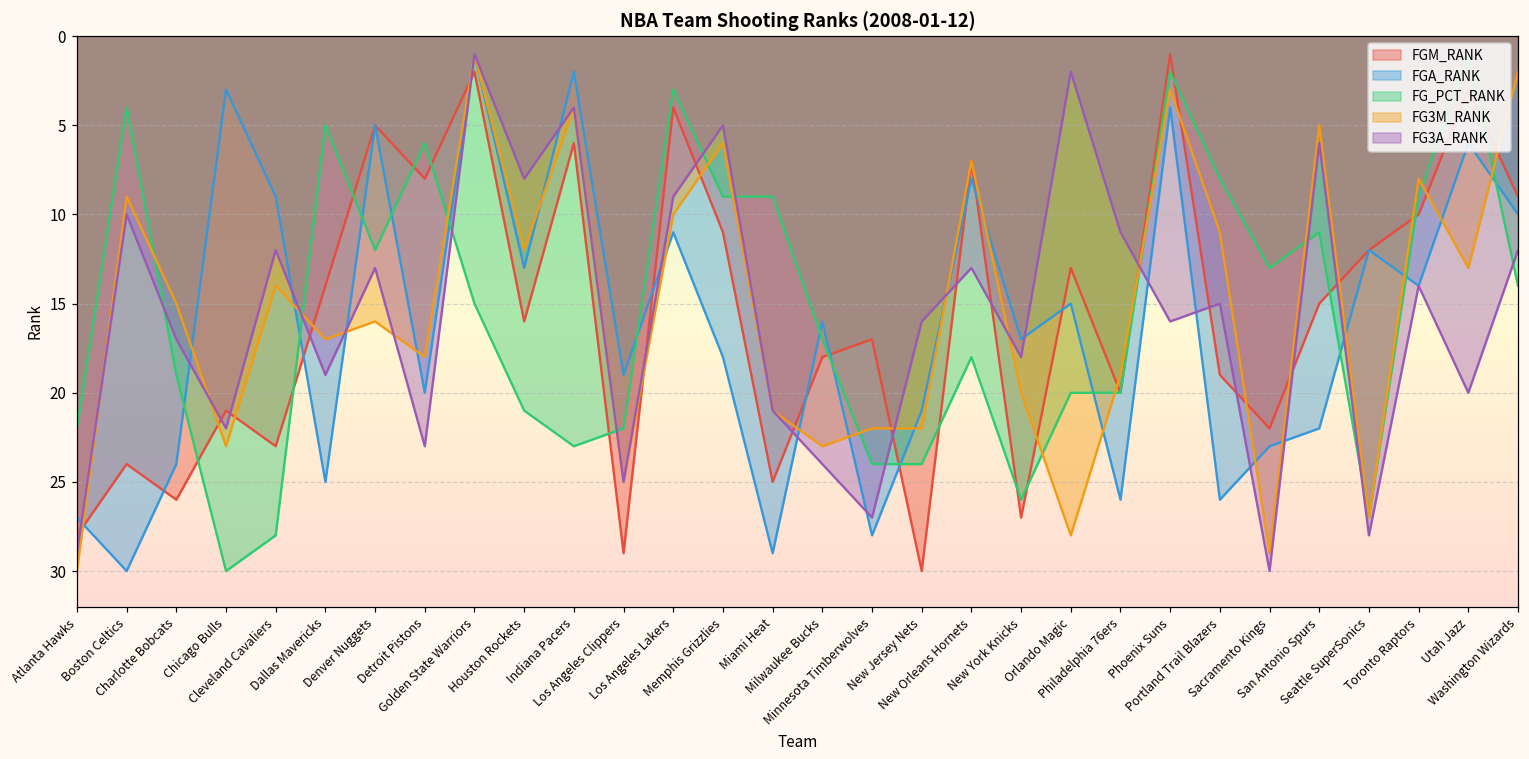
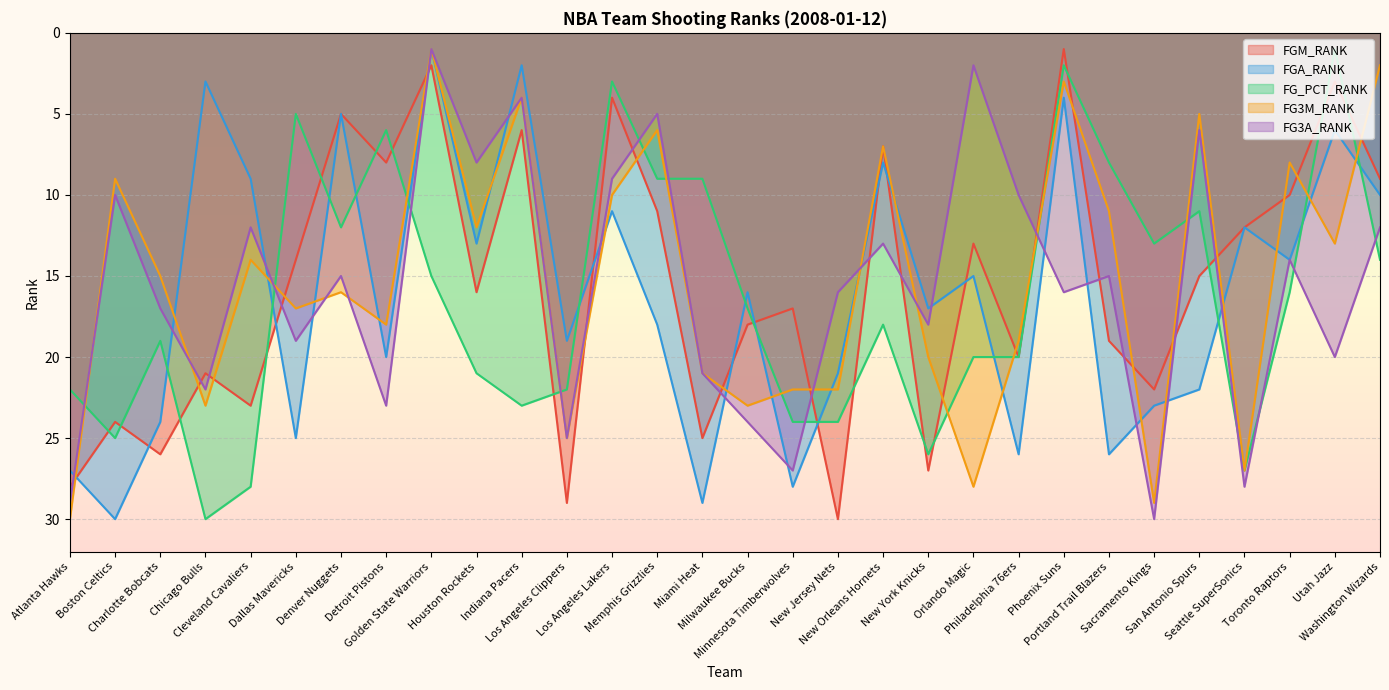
  {
    "FGA_RANK": {
      "Atlanta Hawks": 27,
      "Boston Celtics": 30,
      "Charlotte Bobcats": 24,
      "Chicago Bulls": 3,
      "Cleveland Cavaliers": 9,
      "Dallas Mavericks": 25,
      "Detroit Pistons": 20,
      "Houston Rockets": 13,
      "Indiana Pacers": 2,
      "Los Angeles Clippers": 19,
      "Los Angeles Lakers": 11,
      "Memphis Grizzlies": 18,
      "Miami Heat": 29,
      "Milwaukee Bucks": 16,
      "Minnesota Timberwolves": 28,
      "New Jersey Nets": 21,
      "New Orleans Hornets": 8,
      "New York Knicks": 17,
      "Orlando Magic": 15,
      "Philadelphia 76ers": 26,
      "Phoenix Suns": 4,
      "Portland Trail Blazers": 26,
      "Sacramento Kings": 23,
      "San Antonio Spurs": 22,
      "Washington Wizards": 10
    },
    "FG_PCT_RANK": {
      "Atlanta Hawks": 22,
-     "Boston Celtics": 4,
+     "Boston Celtics": 25,
      "Charlotte Bobcats": 19,
      "Chicago Bulls": 30,
      "Cleveland Cavaliers": 28,
      "Dallas Mavericks": 5,
      "Denver Nuggets": 12,
      "Detroit Pistons": 6,
      "Golden State Warriors": 15,
      "Houston Rockets": 21,
      "Indiana Pacers": 23,
      "Los Angeles Clippers": 22,
      "Los Angeles Lakers": 3,
      "Memphis Grizzlies": 9,
      "Miami Heat": 9,
      "Milwaukee Bucks": 17,
      "Minnesota Timberwolves": 24,
      "New Jersey Nets": 24,
      "New Orleans Hornets": 18,
      "New York Knicks": 26,
      "Orlando Magic": 20,
      "Phoenix Suns": 2,
      "Portland Trail Blazers": 8,
      "Sacramento Kings": 13,
      "San Antonio Spurs": 11,
-     "Toronto Raptors": 9,
+     "Toronto Raptors": 16,
      "Washington Wizards": 14
    },
    "FG3A_RANK": {
      "Atlanta Hawks": 29,
      "Boston Celtics": 10,
      "Charlotte Bobcats": 17,
      "Chicago Bulls": 22,
      "Cleveland Cavaliers": 12,
      "Dallas Mavericks": 19,
-     "Denver Nuggets": 13,
+     "Denver Nuggets": 15,
      "Detroit Pistons": 23,
      "Houston Rockets": 8,
      "Los Angeles Lakers": 9,
      "Memphis Grizzlies": 5,
      "Milwaukee Bucks": 24,
      "Minnesota Timberwolves": 27,
      "New Jersey Nets": 16,
      "New Orleans Hornets": 13,
      "New York Knicks": 18,
      "Orlando Magic": 2,
-     "Philadelphia 76ers": 11,
+     "Philadelphia 76ers": 10,
      "Phoenix Suns": 16,
      "Portland Trail Blazers": 15,
      "Sacramento Kings": 30,
      "San Antonio Spurs": 6,
      "Seattle SuperSonics": 28,
      "Utah Jazz": 20,
      "Washington Wizards": 12
    }
  }
